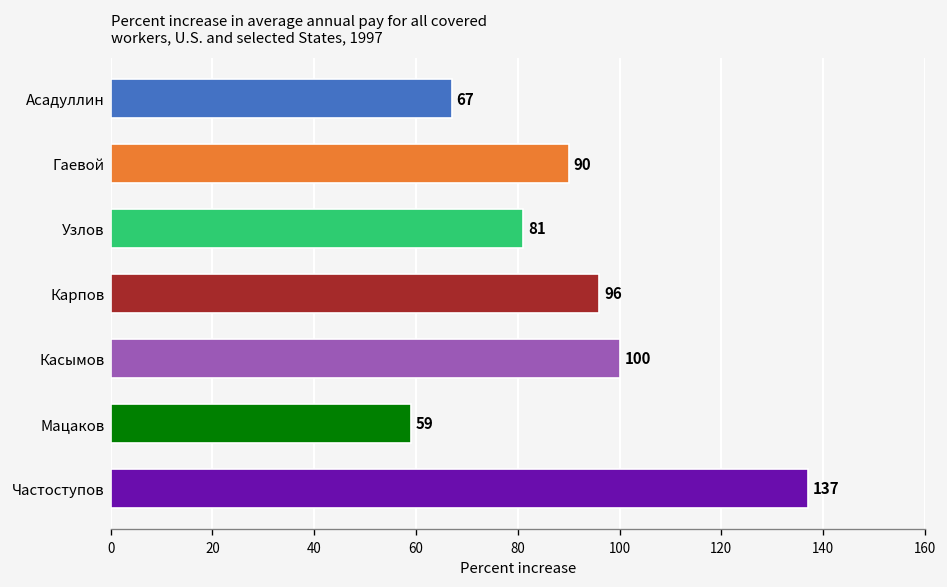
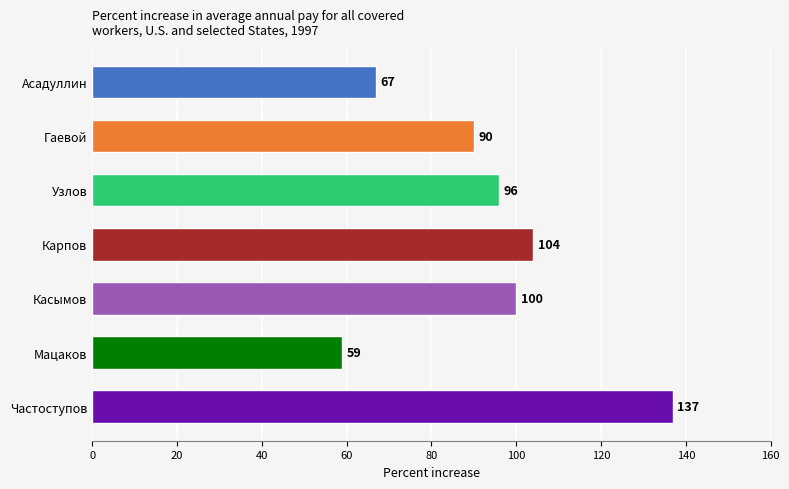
  {
    "Асадуллин": 67,
    "Гаевой": 90,
-   "Узлов": 81,
-   "Карпов": 96,
+   "Узлов": 96,
+   "Карпов": 104,
    "Касымов": 100,
    "Мацаков": 59,
    "Частоступов": 137
  }
